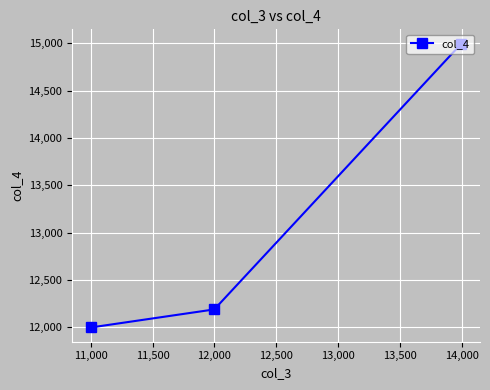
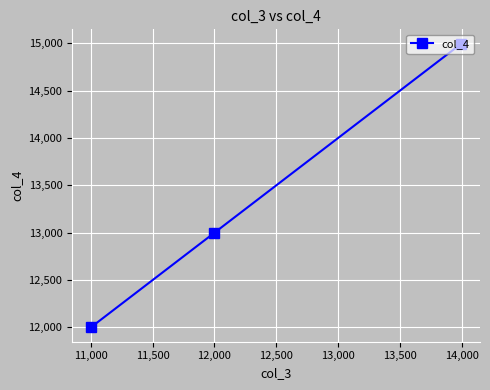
  {
    "11,000": "12,000",
-   "12,000": "12,200"
+   "12,000": "13,000"
  }
